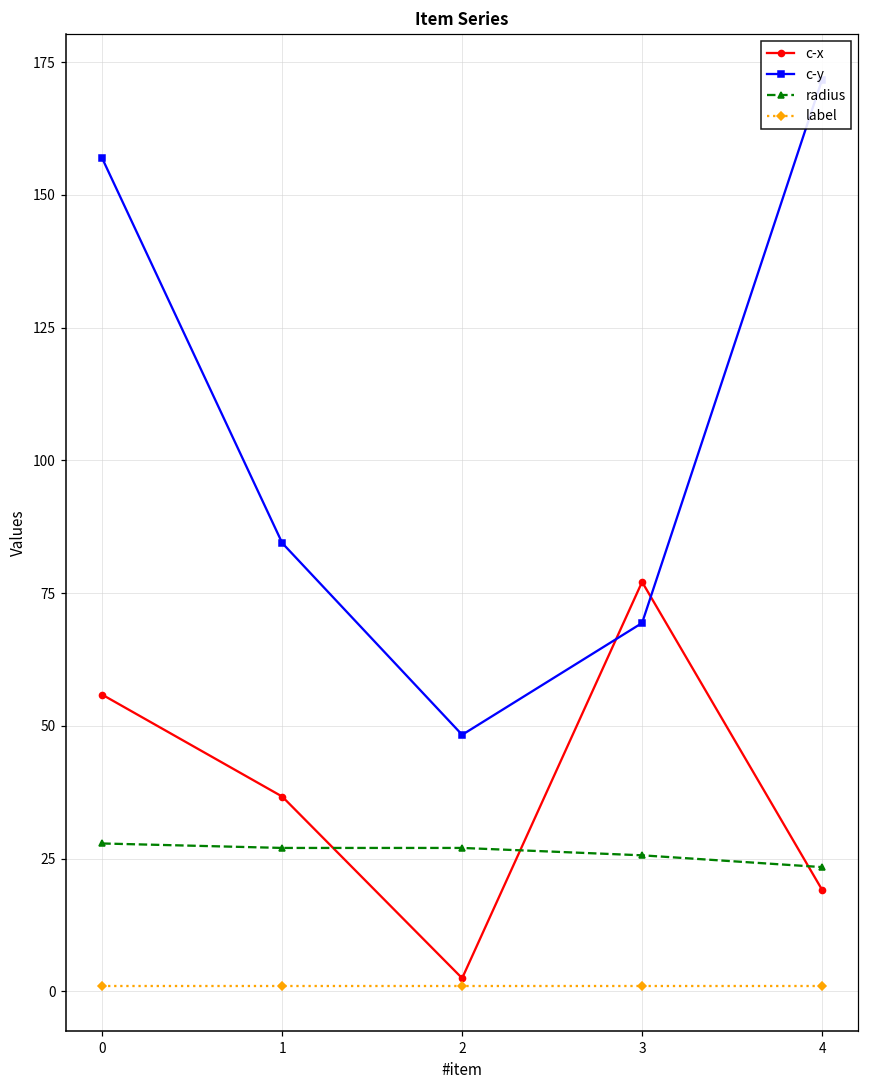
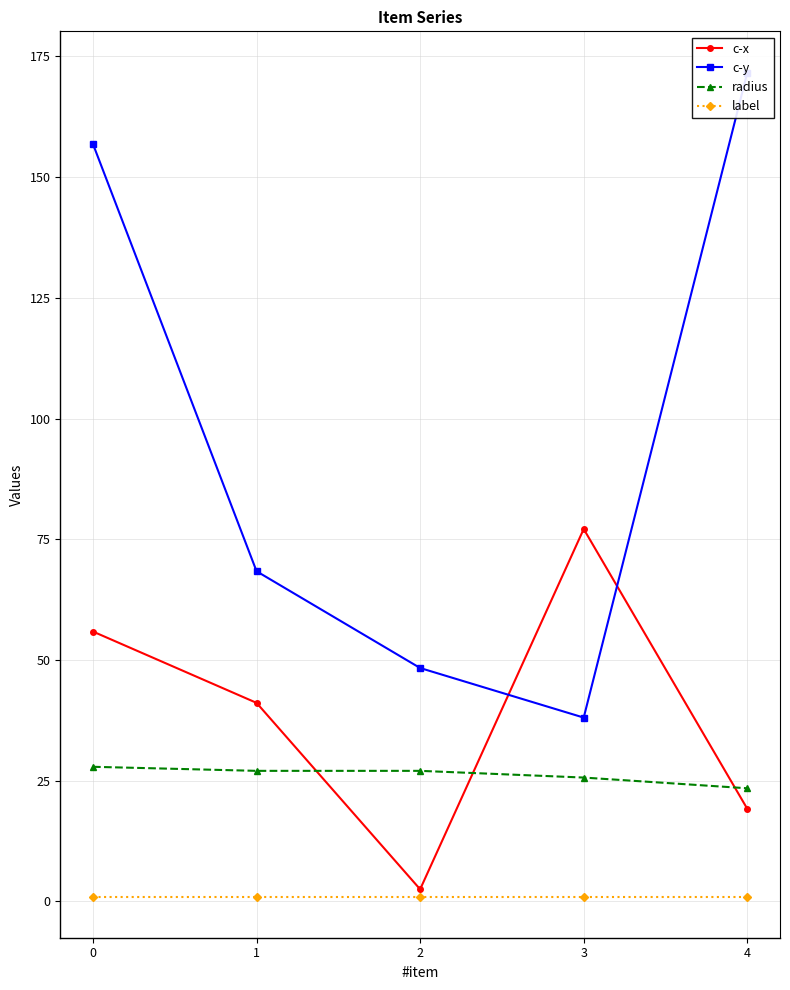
  {
    "c-x": {
      "0": 56,
-     "1": 37,
+     "1": 41,
      "2": 3,
      "3": 77,
      "4": 19
    },
    "c-y": {
      "0": 157,
-     "1": 84,
+     "1": 68,
      "2": 48,
-     "3": 69
+     "3": 38
    },
    "radius": {
      "0": 28,
      "1": 27,
      "2": 27,
      "3": 26,
      "4": 23
    },
    "label": {
      "0": 1,
      "1": 1,
      "2": 1,
      "3": 1,
      "4": 1
    }
  }
